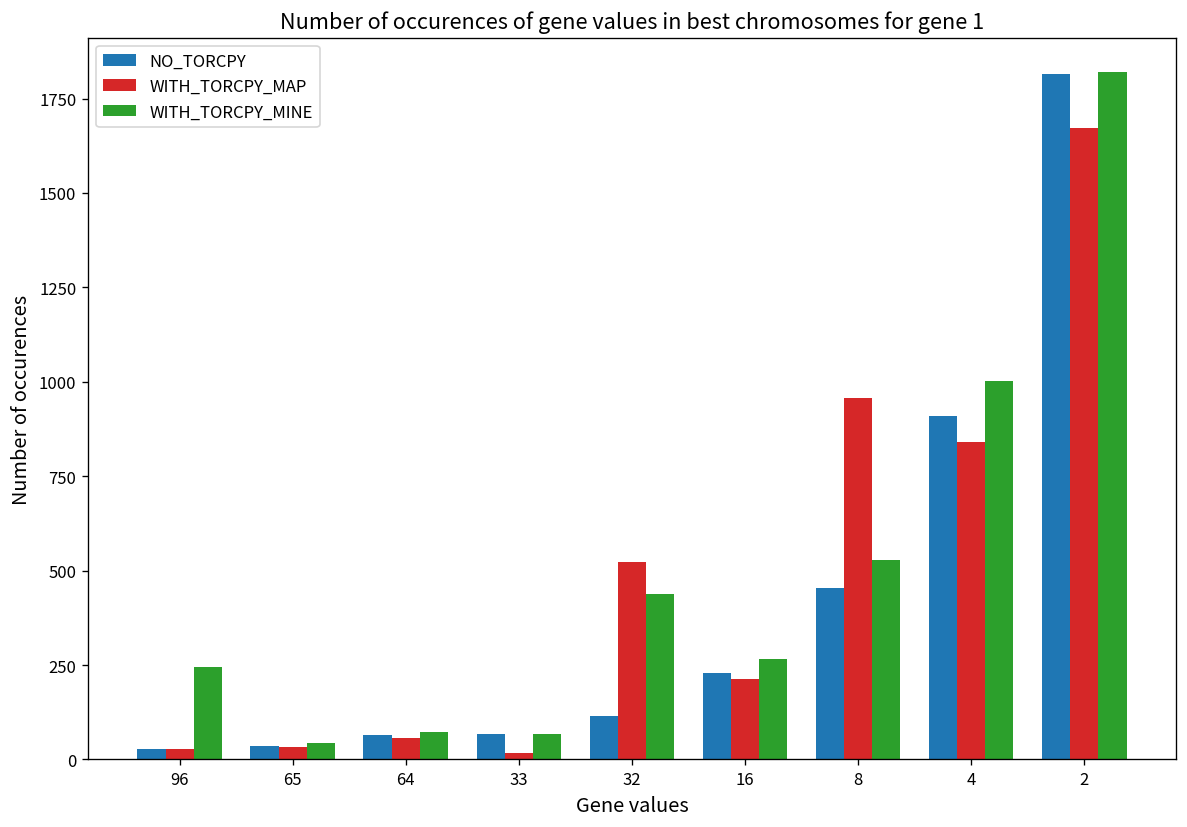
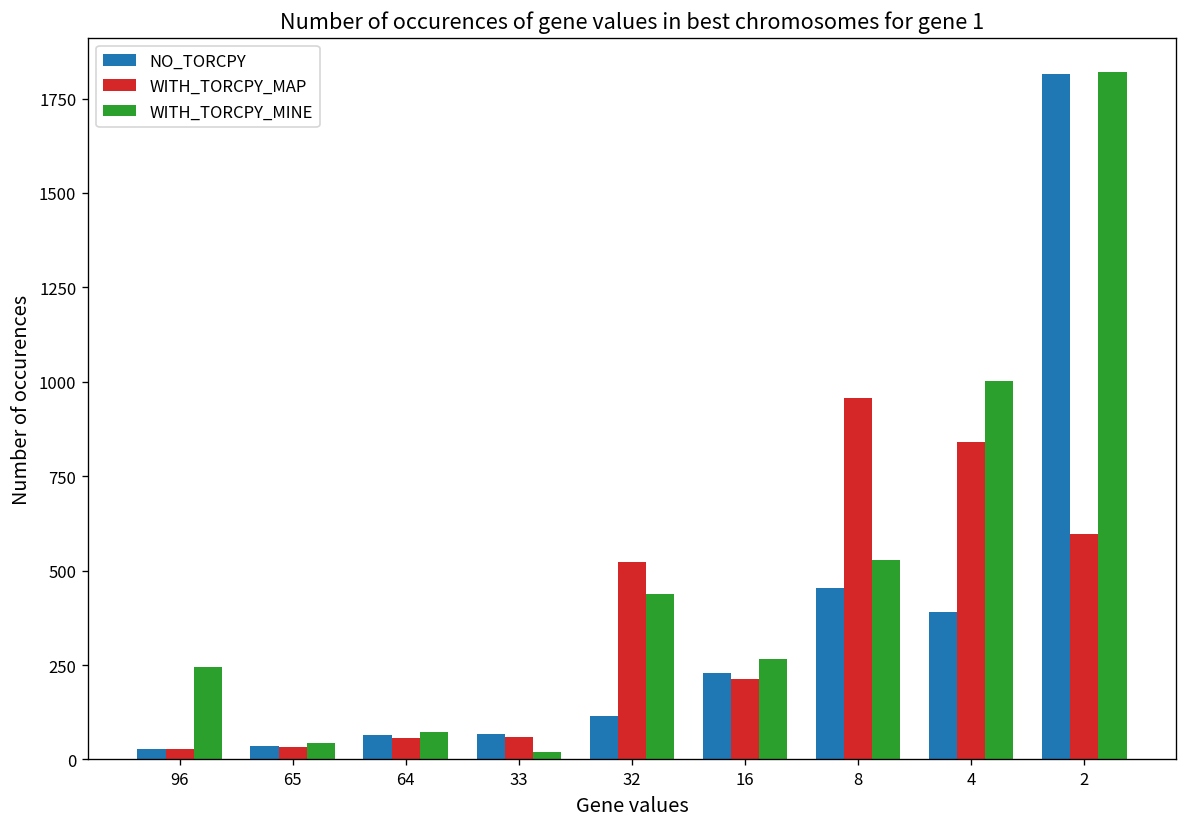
  {
    "NO_TORCPY": {
      "96": 30,
      "65": 30,
      "64": 60,
      "33": 70,
      "32": 120,
      "16": 230,
      "8": 460,
-     "4": 910,
+     "4": 390,
      "2": 1820
    },
    "WITH_TORCPY_MAP": {
      "96": 30,
      "65": 30,
      "64": 60,
-     "33": 20,
+     "33": 60,
      "32": 520,
      "16": 210,
      "8": 960,
      "4": 840,
-     "2": 1670
+     "2": 600
    },
    "WITH_TORCPY_MINE": {
      "96": 250,
      "65": 40,
      "64": 70,
-     "33": 70,
+     "33": 20,
      "32": 440,
      "16": 260,
      "8": 530,
      "4": 1000,
      "2": 1820
    }
  }
